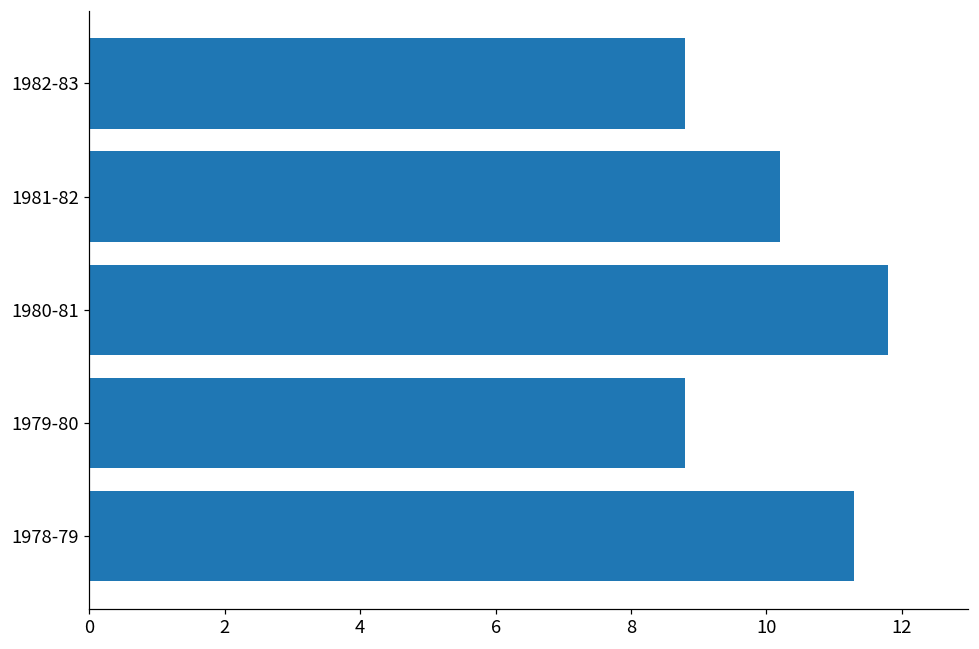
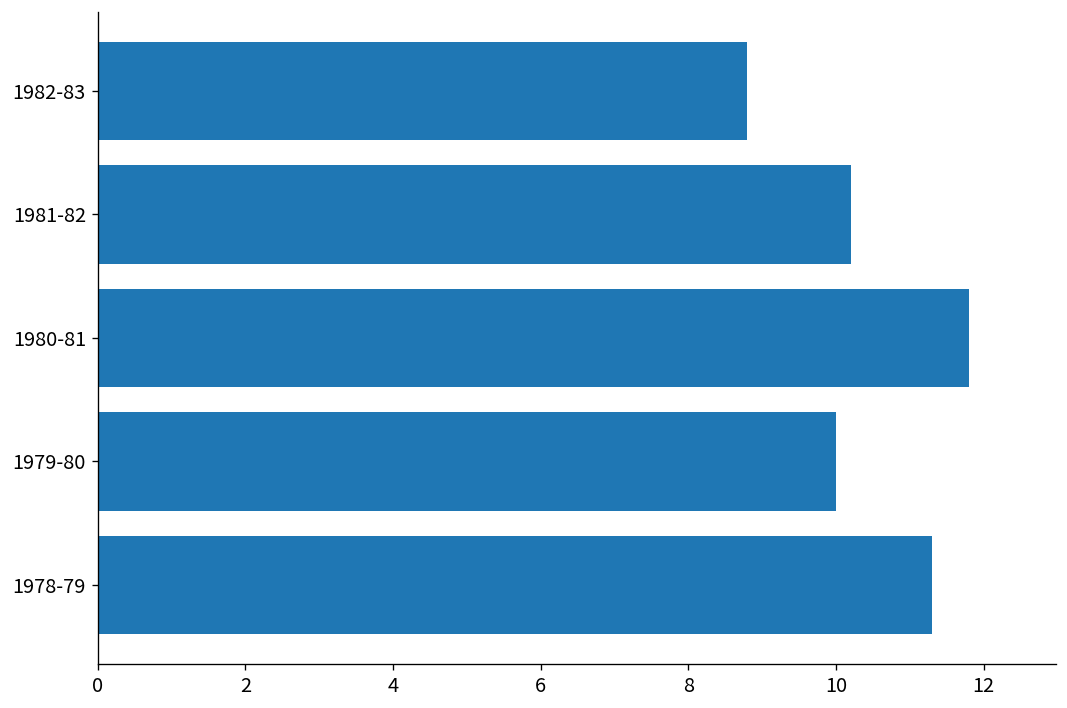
  {
    "1982-83": 8.8,
    "1981-82": 10.2,
    "1980-81": 11.8,
-   "1979-80": 8.8,
+   "1979-80": 10.0,
    "1978-79": 11.3
  }
